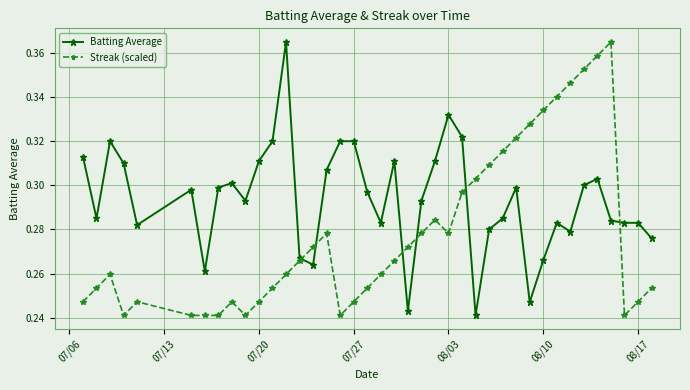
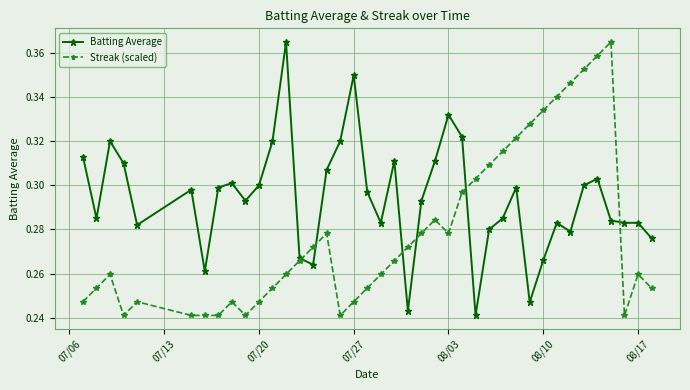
  {
    "Batting Average": {
-     "07/20": 0.311,
-     "07/27": 0.32,
+     "07/20": 0.300,
+     "07/27": 0.35,
      "08/03": 0.332,
      "08/10": 0.266,
      "08/17": 0.283
    },
    "Streak (scaled)": {
      "07/20": 0.247,
      "07/27": 0.247,
      "08/03": 0.278,
      "08/10": 0.334,
-     "08/17": 0.247
+     "08/17": 0.260
    }
  }
